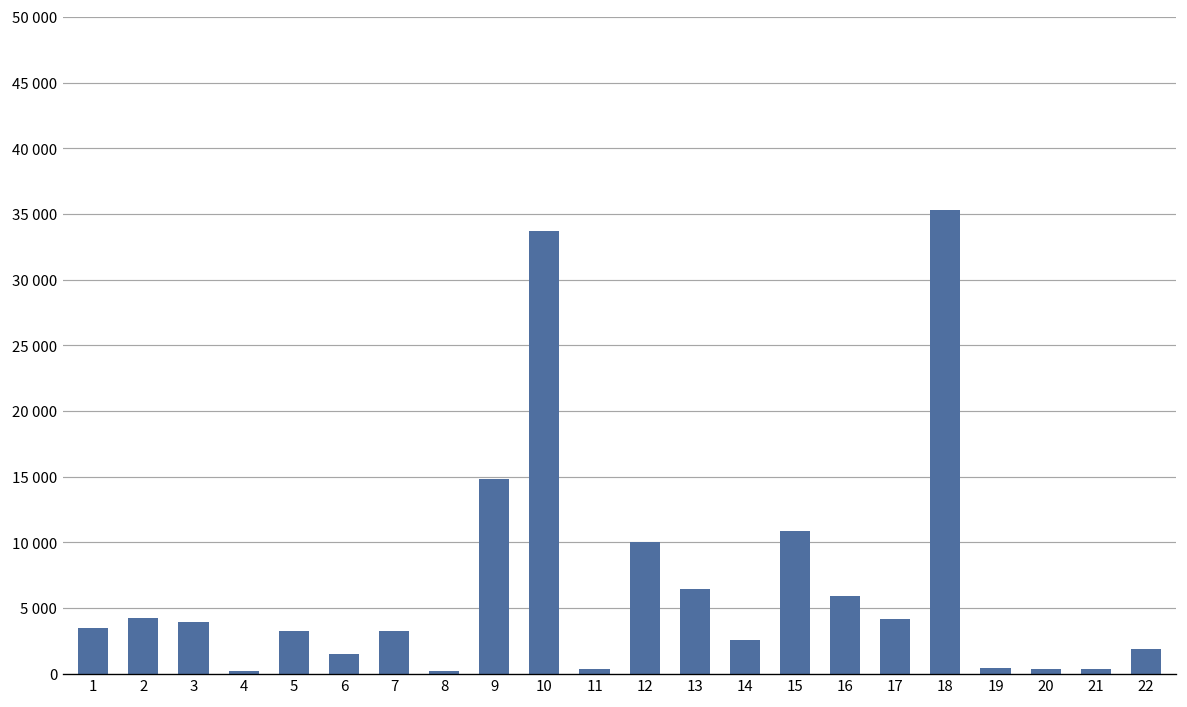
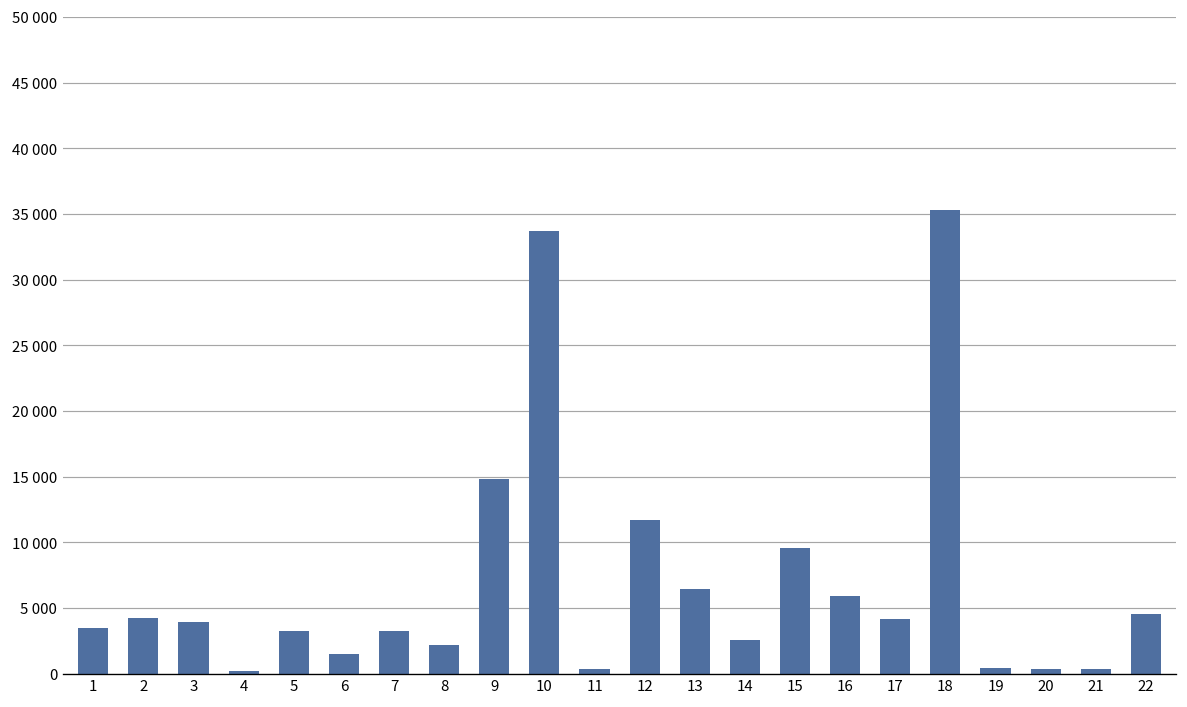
  {
    "1": 3400,
    "2": 4200,
    "3": 3900,
    "5": 3200,
    "6": 1500,
    "7": 3200,
-   "8": 200,
+   "8": 2200,
    "9": 14800,
    "10": 33700,
    "11": 300,
-   "12": 10000,
+   "12": 11700,
    "13": 6500,
    "14": 2500,
-   "15": 10900,
+   "15": 9600,
    "16": 5900,
    "17": 4200,
    "18": 35300,
    "19": 500,
    "20": 300,
    "21": 400,
-   "22": 1900
+   "22": 4600
  }
